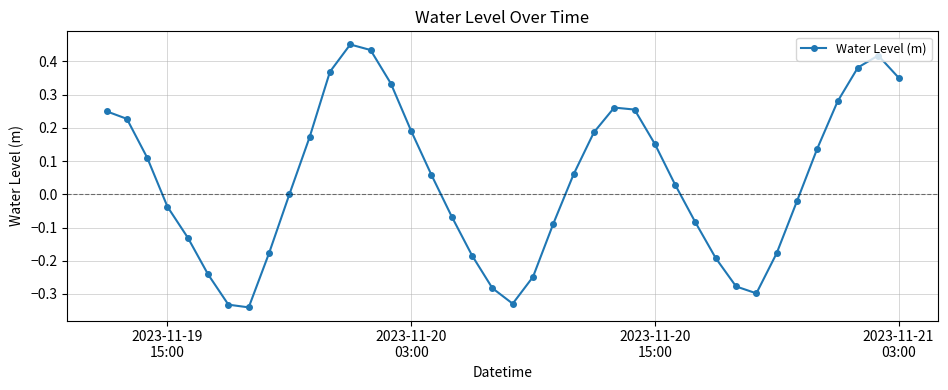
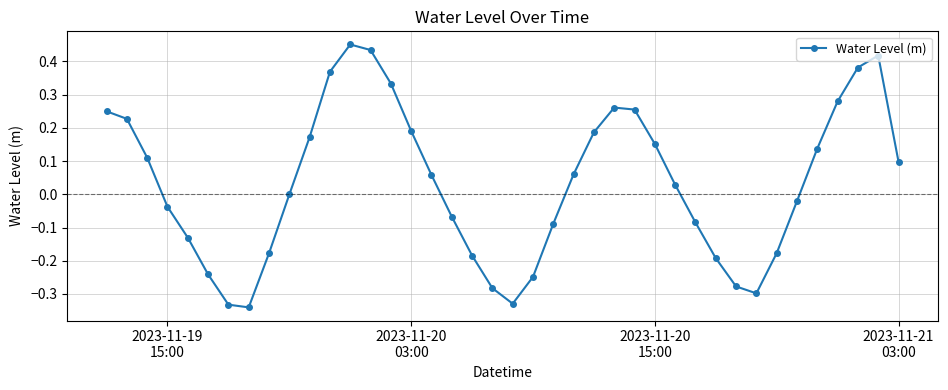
  {
    "2023-11-19 15:00": -0.04,
    "2023-11-20 03:00": 0.19,
    "2023-11-20 15:00": 0.15,
-   "2023-11-21 03:00": 0.35
+   "2023-11-21 03:00": 0.10
  }
